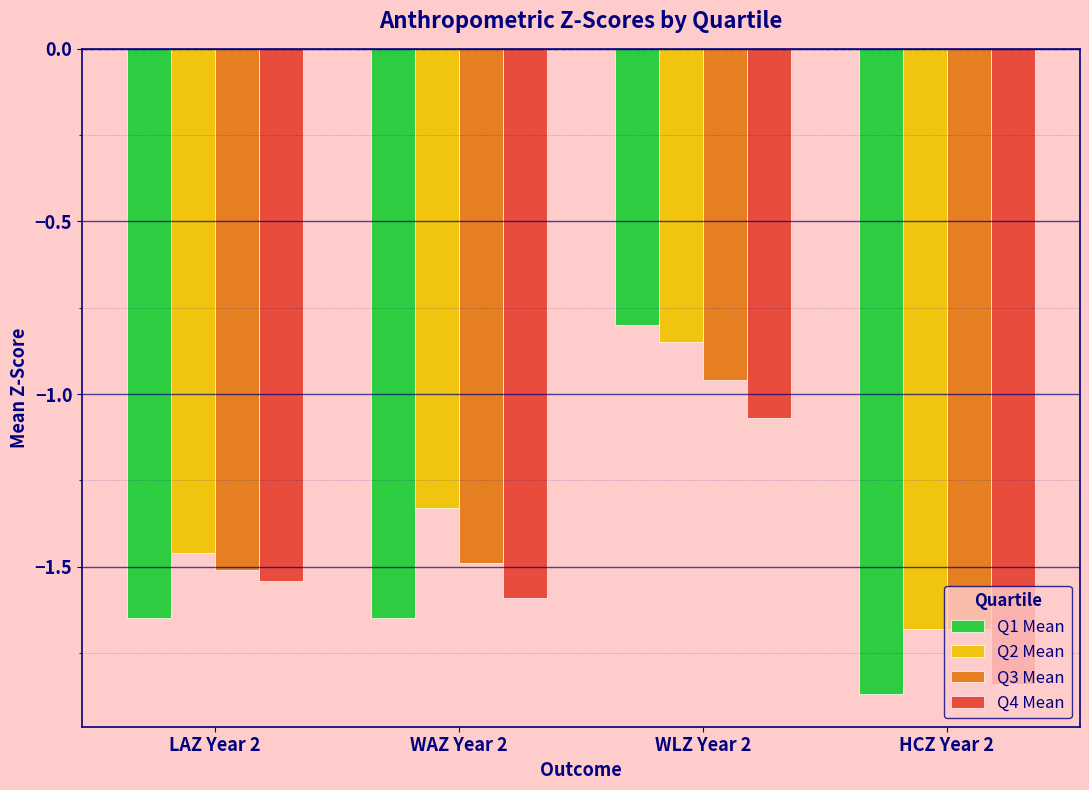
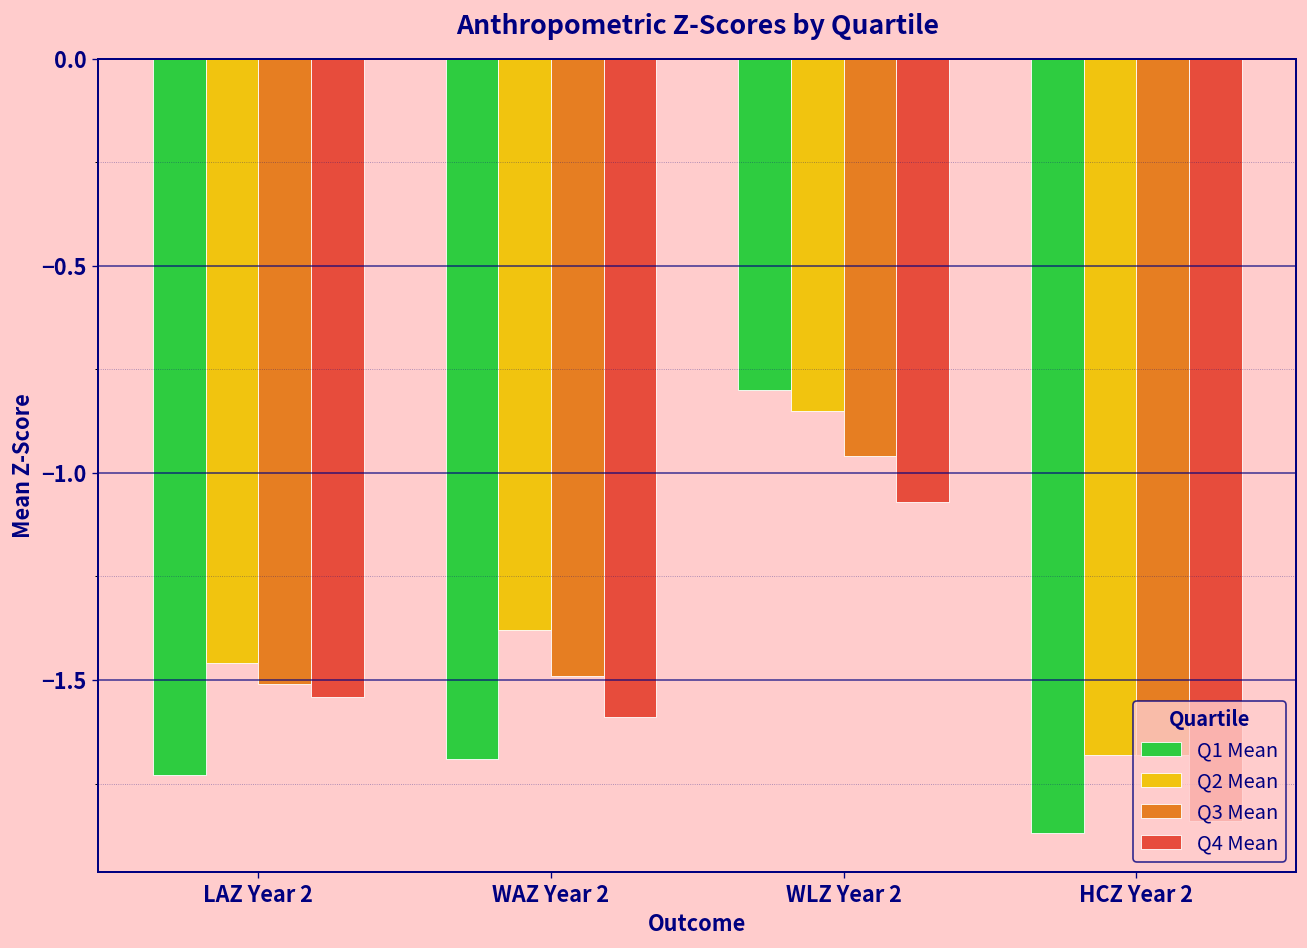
  {
    "Q1 Mean": {
-     "LAZ Year 2": -1.65,
-     "WAZ Year 2": -1.65,
+     "LAZ Year 2": -1.73,
+     "WAZ Year 2": -1.69,
      "WLZ Year 2": -0.80,
      "HCZ Year 2": -1.87
    },
    "Q2 Mean": {
      "LAZ Year 2": -1.46,
-     "WAZ Year 2": -1.33,
+     "WAZ Year 2": -1.38,
      "WLZ Year 2": -0.85,
      "HCZ Year 2": -1.68
    }
  }
